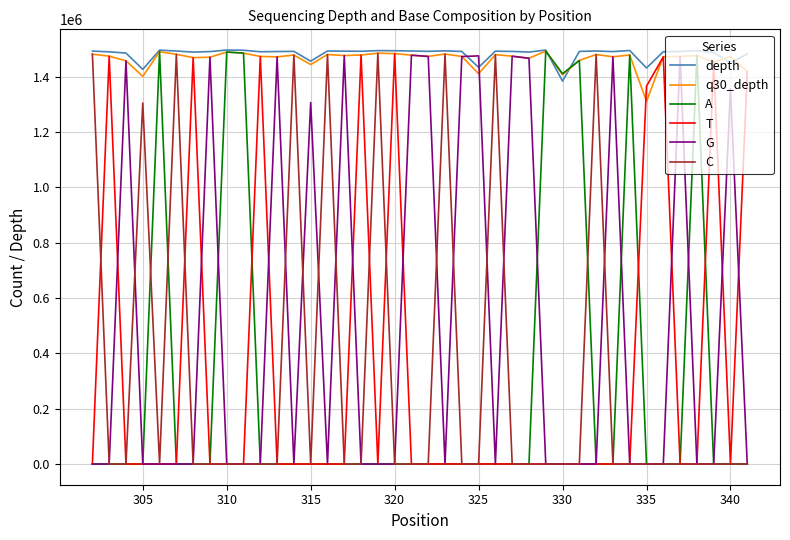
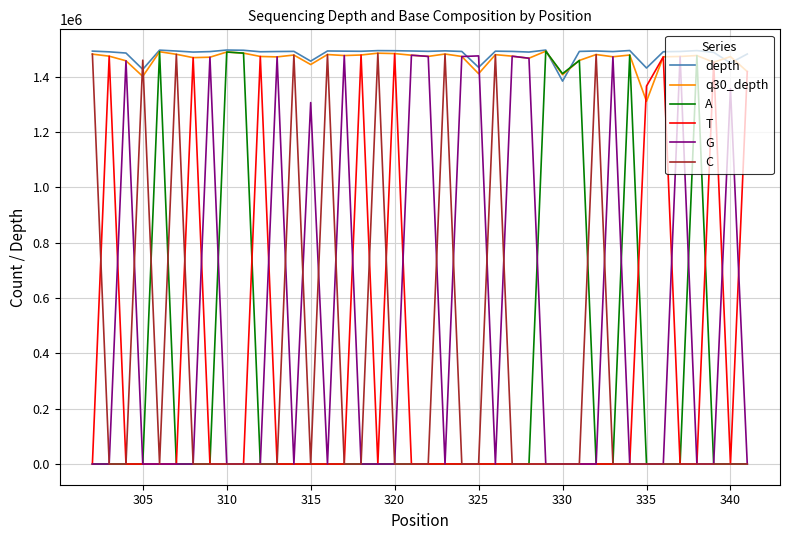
  {
    "depth": {
      "305": 1430000,
      "315": 1460000,
      "320": 1490000,
      "325": 1430000,
      "330": 1380000,
      "335": 1430000
    },
    "q30_depth": {
      "305": 1400000,
      "315": 1440000,
      "325": 1410000,
      "335": 1310000
    },
    "T": {
      "335": 1370000
    },
    "G": {
      "315": 1310000,
      "325": 1470000
    },
    "C": {
-     "305": 1300000
+     "305": 1460000
    }
  }
